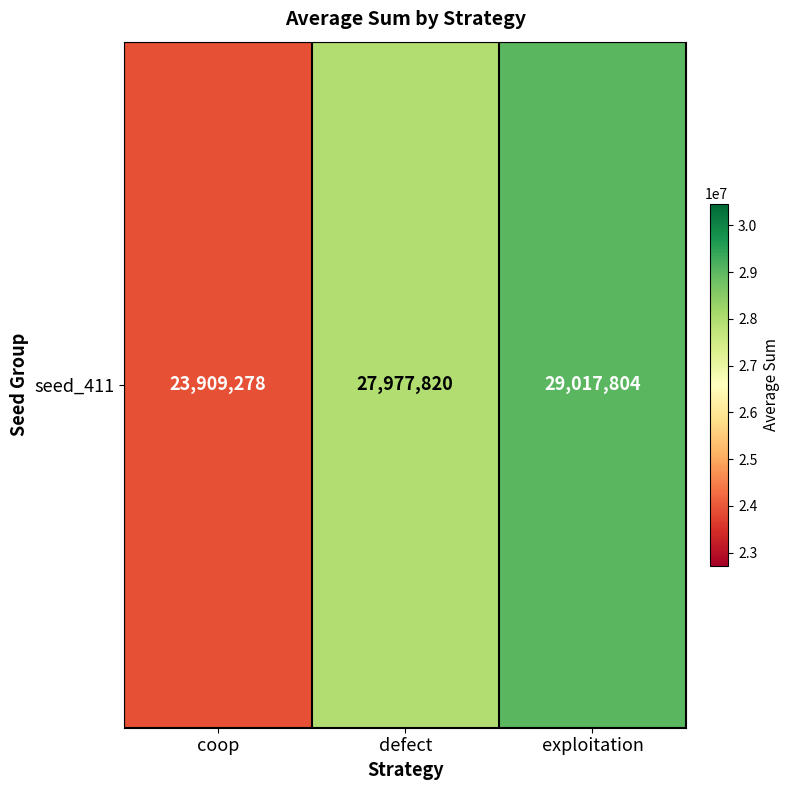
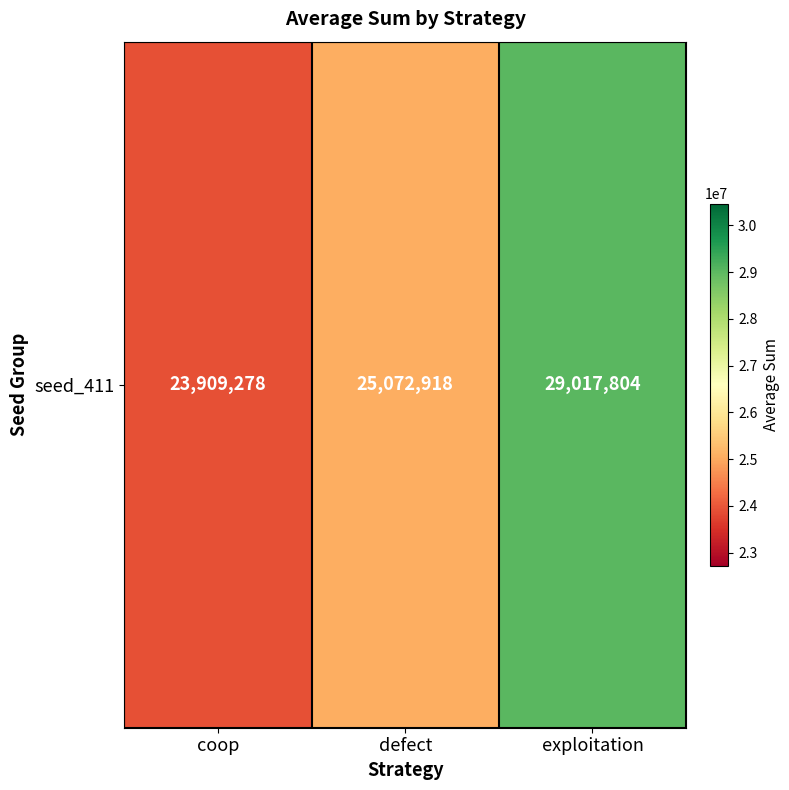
  {
    "seed_411": {
      "coop": "23,909,278",
-     "defect": "27,977,820",
+     "defect": "25,072,918",
      "exploitation": "29,017,804"
    }
  }
